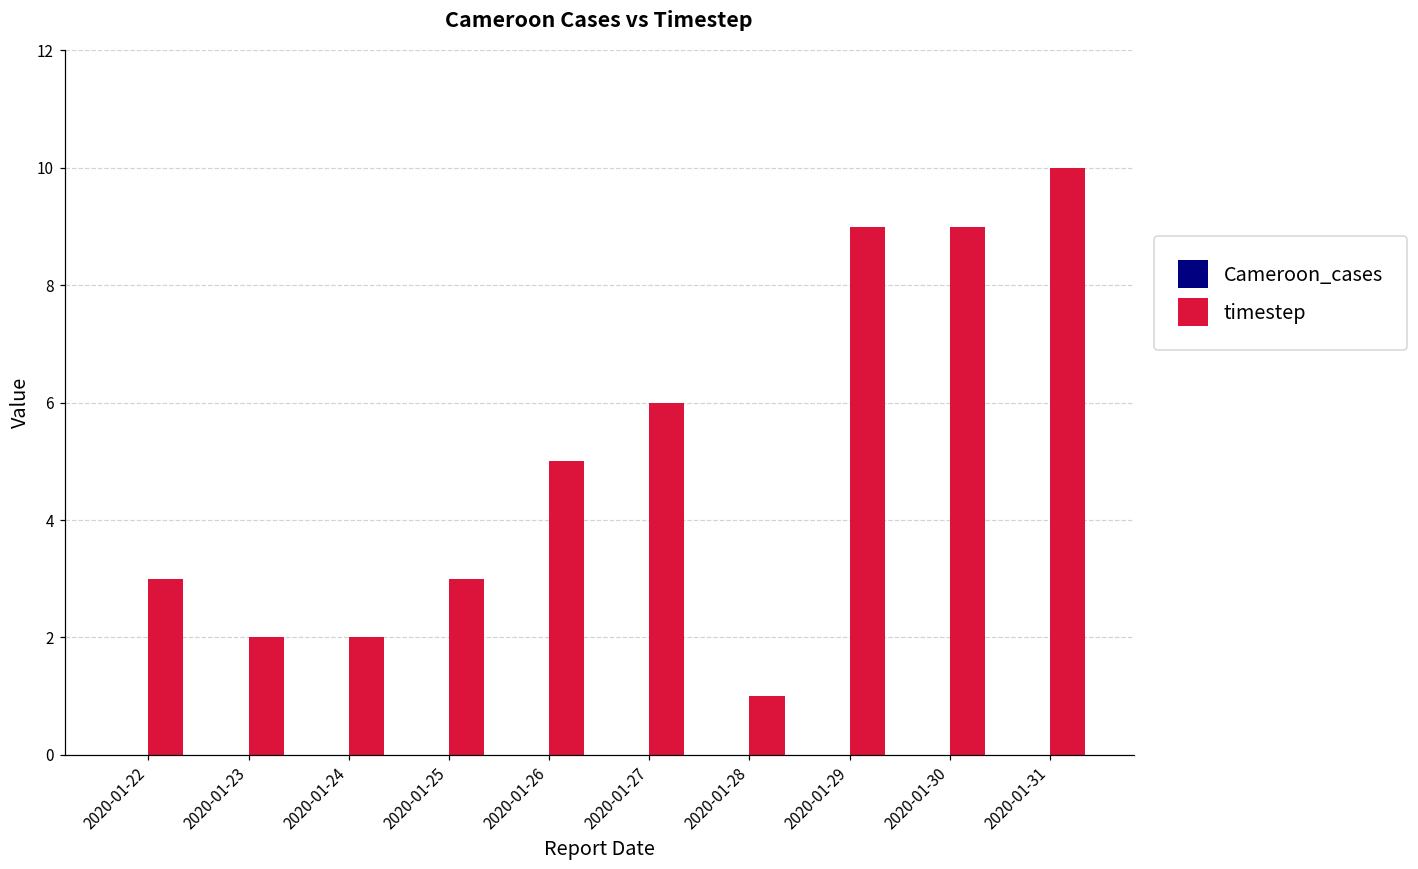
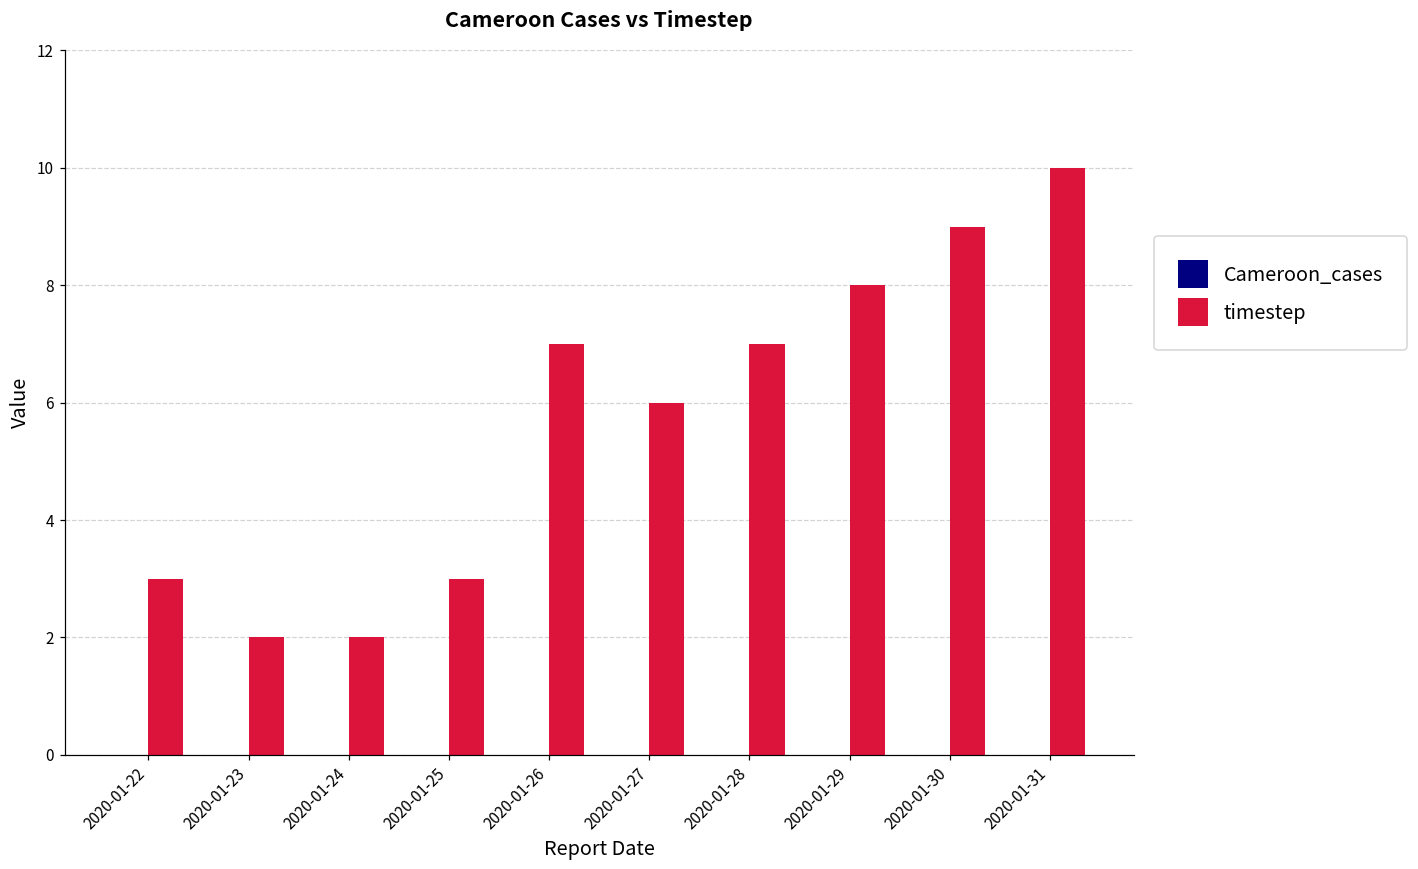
  {
    "Cameroon_cases": {
      "2020-01-22": 0,
      "2020-01-23": 0,
      "2020-01-24": 0,
      "2020-01-25": 0,
      "2020-01-26": 0,
      "2020-01-27": 0,
      "2020-01-28": 0,
      "2020-01-29": 0,
      "2020-01-30": 0,
      "2020-01-31": 0
    },
    "timestep": {
      "2020-01-22": 3,
      "2020-01-23": 2,
      "2020-01-24": 2,
      "2020-01-25": 3,
-     "2020-01-26": 5,
+     "2020-01-26": 7,
      "2020-01-27": 6,
-     "2020-01-28": 1,
-     "2020-01-29": 9,
+     "2020-01-28": 7,
+     "2020-01-29": 8,
      "2020-01-30": 9,
      "2020-01-31": 10
    }
  }
